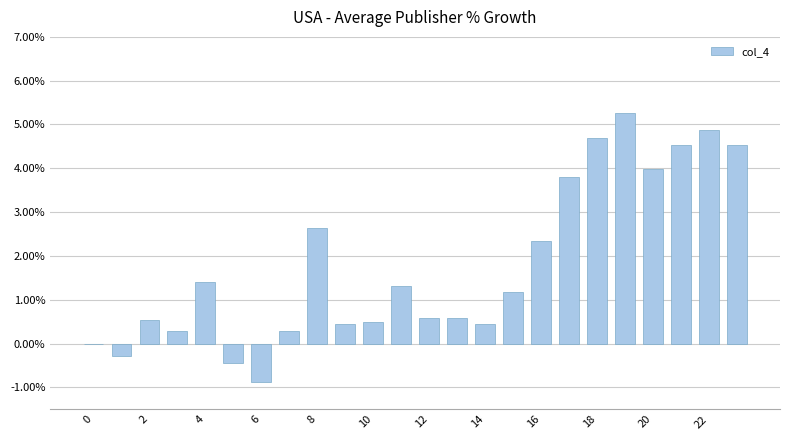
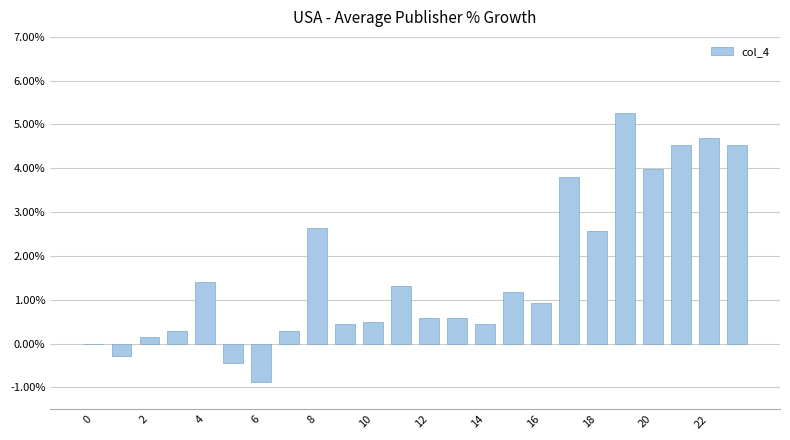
  {
    "0": "0.0%",
-   "2": "0.5%",
+   "2": "0.1%",
    "4": "1.4%",
    "6": "-0.9%",
    "8": "2.6%",
    "10": "0.5%",
    "12": "0.6%",
    "14": "0.4%",
-   "16": "2.3%",
-   "18": "4.7%",
+   "16": "0.9%",
+   "18": "2.6%",
    "20": "4.0%",
-   "22": "4.9%"
+   "22": "4.7%"
  }
